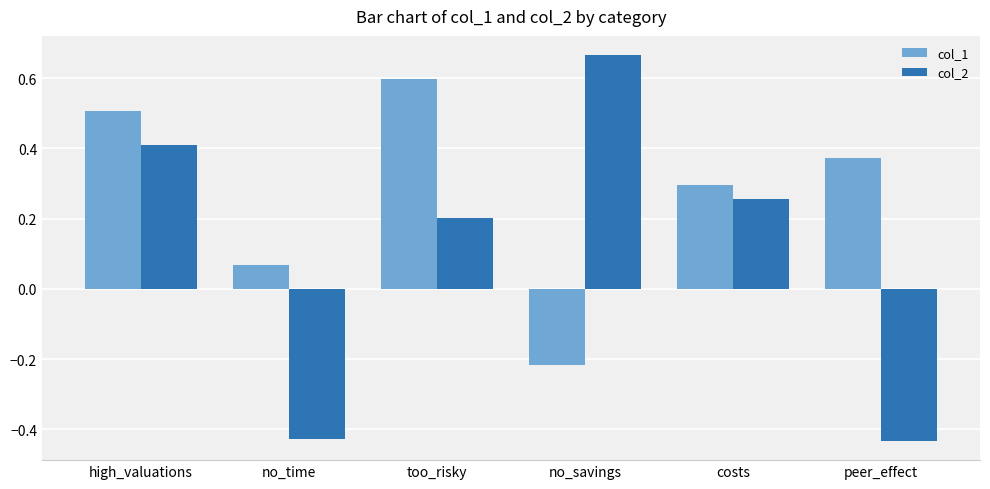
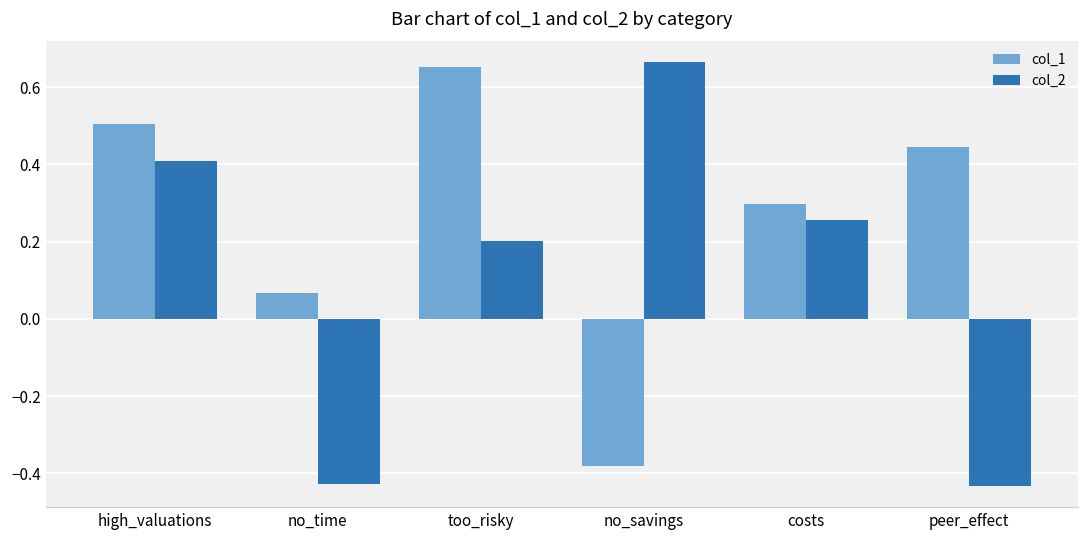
  {
    "col_1": {
      "high_valuations": 0.51,
      "no_time": 0.07,
-     "too_risky": 0.60,
-     "no_savings": -0.22,
+     "too_risky": 0.65,
+     "no_savings": -0.38,
      "costs": 0.30,
-     "peer_effect": 0.37
+     "peer_effect": 0.44
    },
    "col_2": {
      "high_valuations": 0.41,
      "no_time": -0.43,
      "too_risky": 0.20,
      "no_savings": 0.67,
      "costs": 0.26,
      "peer_effect": -0.43
    }
  }
